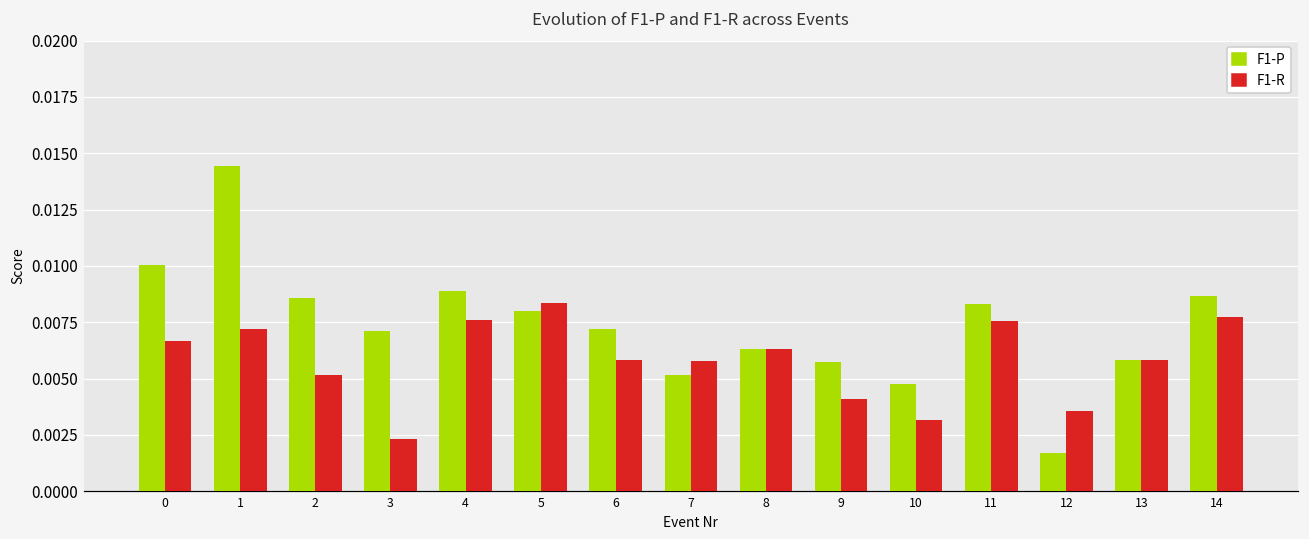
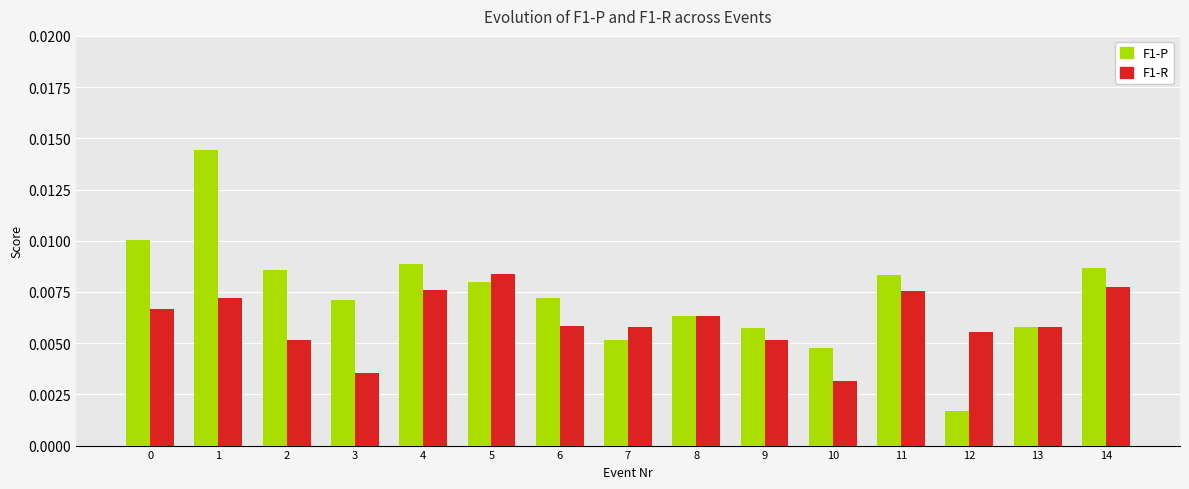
  {
    "F1-P": {
      "0": 0.0100,
      "1": 0.0144,
      "2": 0.0086,
      "3": 0.0071,
      "4": 0.0089,
      "5": 0.0080,
      "6": 0.0072,
      "7": 0.0052,
      "8": 0.0063,
      "9": 0.0057,
      "10": 0.0047,
      "11": 0.0083,
      "12": 0.0017,
      "13": 0.0058,
      "14": 0.0087
    },
    "F1-R": {
      "0": 0.0067,
      "1": 0.0072,
      "2": 0.0051,
-     "3": 0.0023,
+     "3": 0.0036,
      "4": 0.0076,
      "5": 0.0084,
      "6": 0.0058,
      "7": 0.0058,
      "8": 0.0063,
-     "9": 0.0041,
+     "9": 0.0052,
      "10": 0.0032,
      "11": 0.0076,
-     "12": 0.0036,
+     "12": 0.0055,
      "13": 0.0058,
      "14": 0.0077
    }
  }
